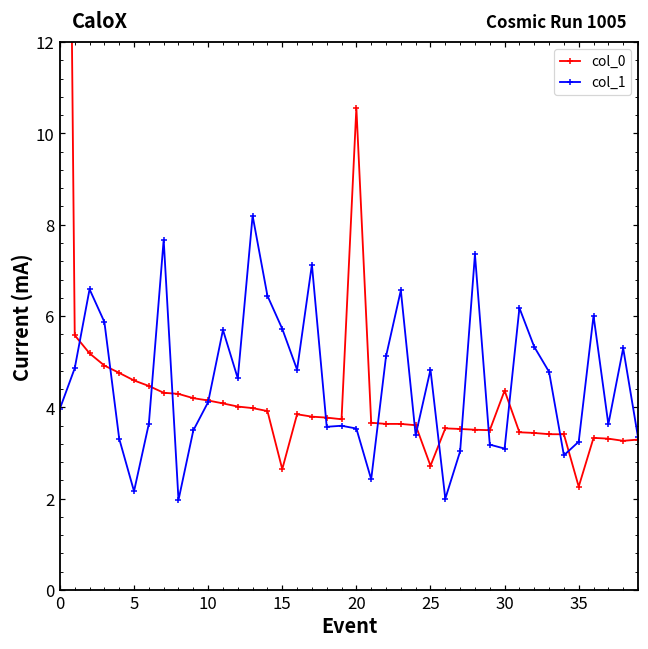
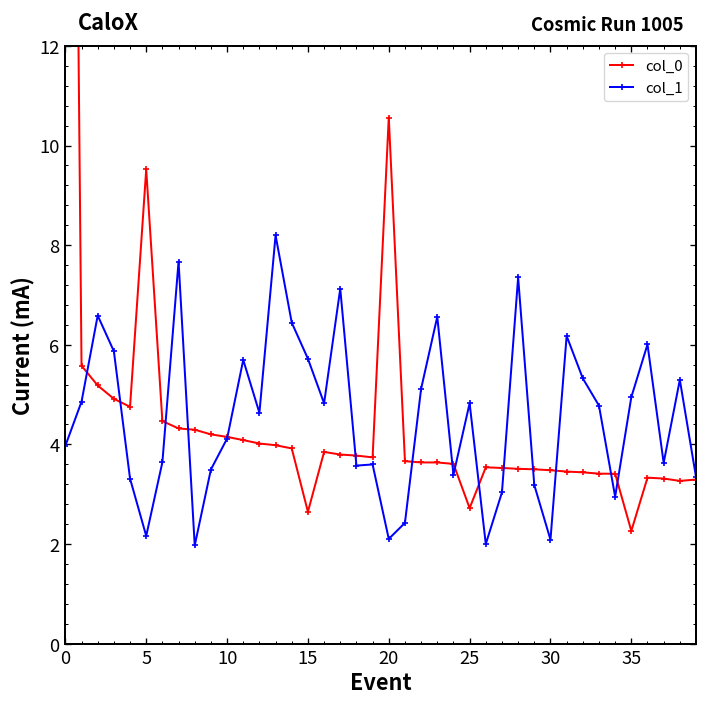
  {
    "col_0": {
-     "5": 4.6,
+     "5": 9.5,
      "15": 2.6,
      "20": 10.6,
      "25": 2.7,
-     "30": 4.4,
+     "30": 3.5,
      "35": 2.3
    },
    "col_1": {
      "0": 4.0,
      "5": 2.2,
      "15": 5.7,
-     "20": 3.5,
+     "20": 2.1,
      "25": 4.8,
-     "30": 3.1,
-     "35": 3.2
+     "30": 2.1,
+     "35": 4.9
    }
  }
